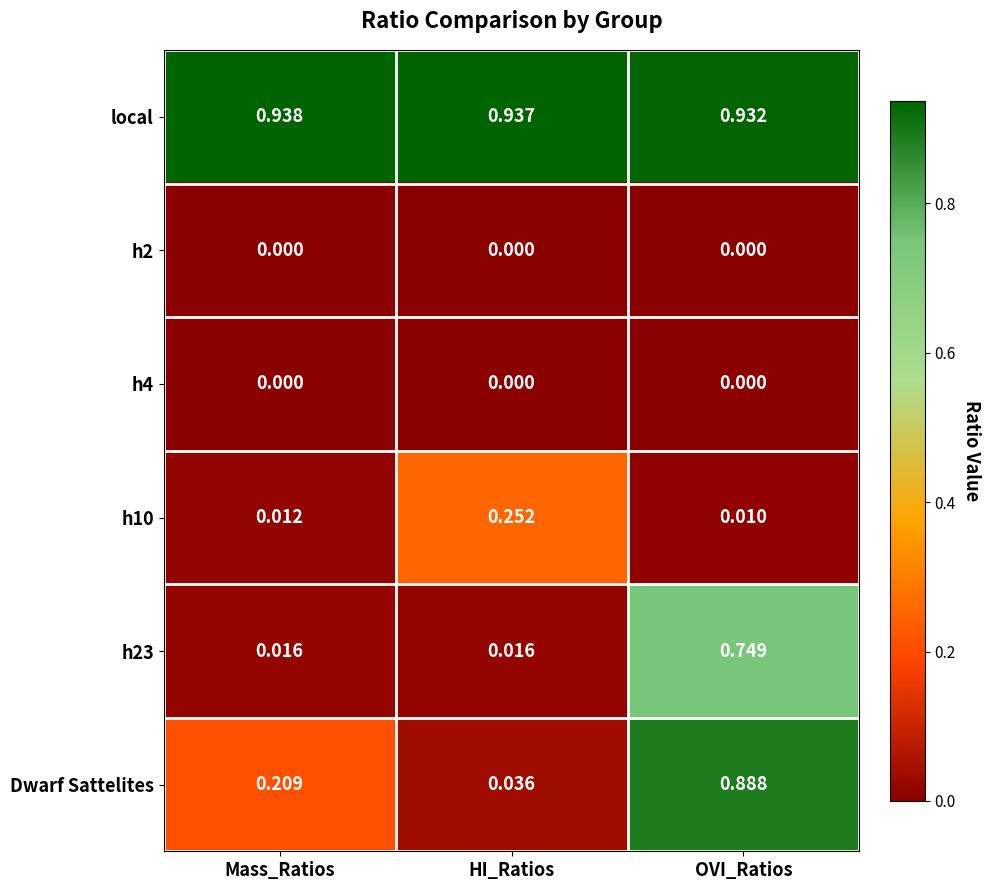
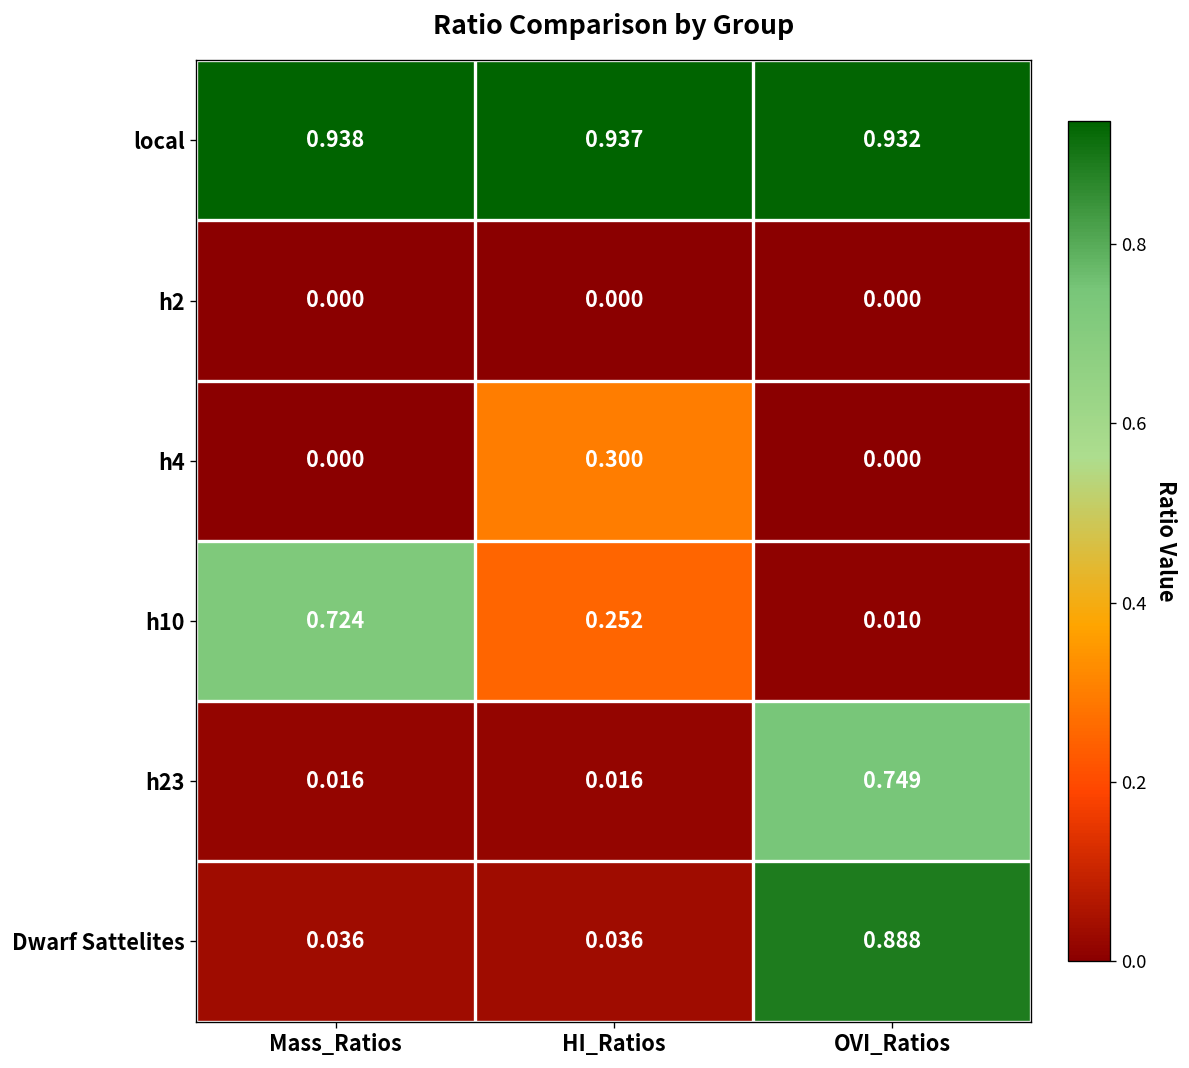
  {
    "local": {
      "Mass_Ratios": 0.938,
      "HI_Ratios": 0.937,
      "OVI_Ratios": 0.932
    },
    "h2": {
      "Mass_Ratios": 0.000,
      "HI_Ratios": 0.000,
      "OVI_Ratios": 0.000
    },
    "h4": {
      "Mass_Ratios": 0.000,
-     "HI_Ratios": 0.000,
+     "HI_Ratios": 0.300,
      "OVI_Ratios": 0.000
    },
    "h10": {
-     "Mass_Ratios": 0.012,
+     "Mass_Ratios": 0.724,
      "HI_Ratios": 0.252,
      "OVI_Ratios": 0.010
    },
    "h23": {
      "Mass_Ratios": 0.016,
      "HI_Ratios": 0.016,
      "OVI_Ratios": 0.749
    },
    "Dwarf Sattelites": {
-     "Mass_Ratios": 0.209,
+     "Mass_Ratios": 0.036,
      "HI_Ratios": 0.036,
      "OVI_Ratios": 0.888
    }
  }
